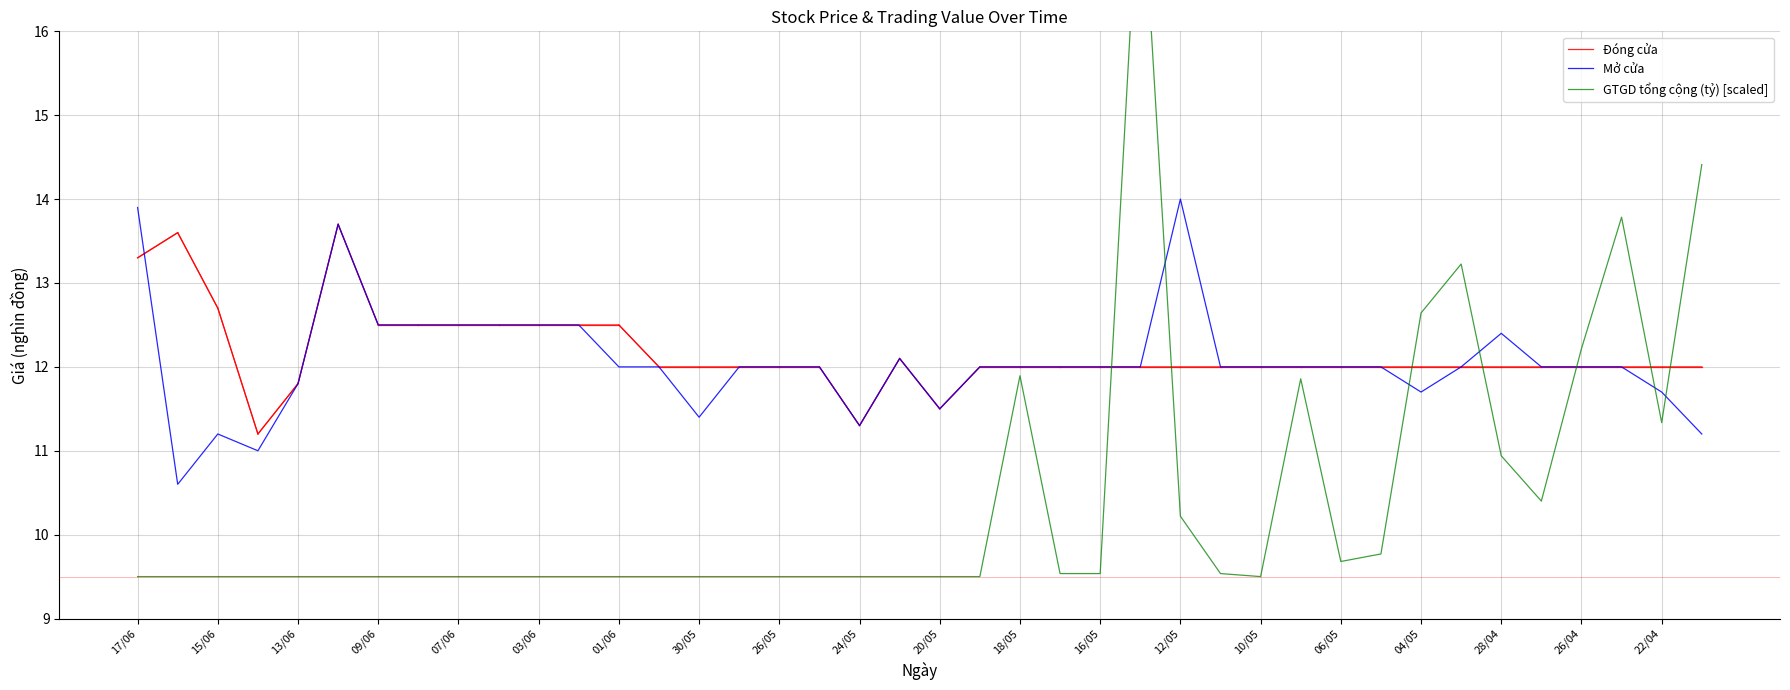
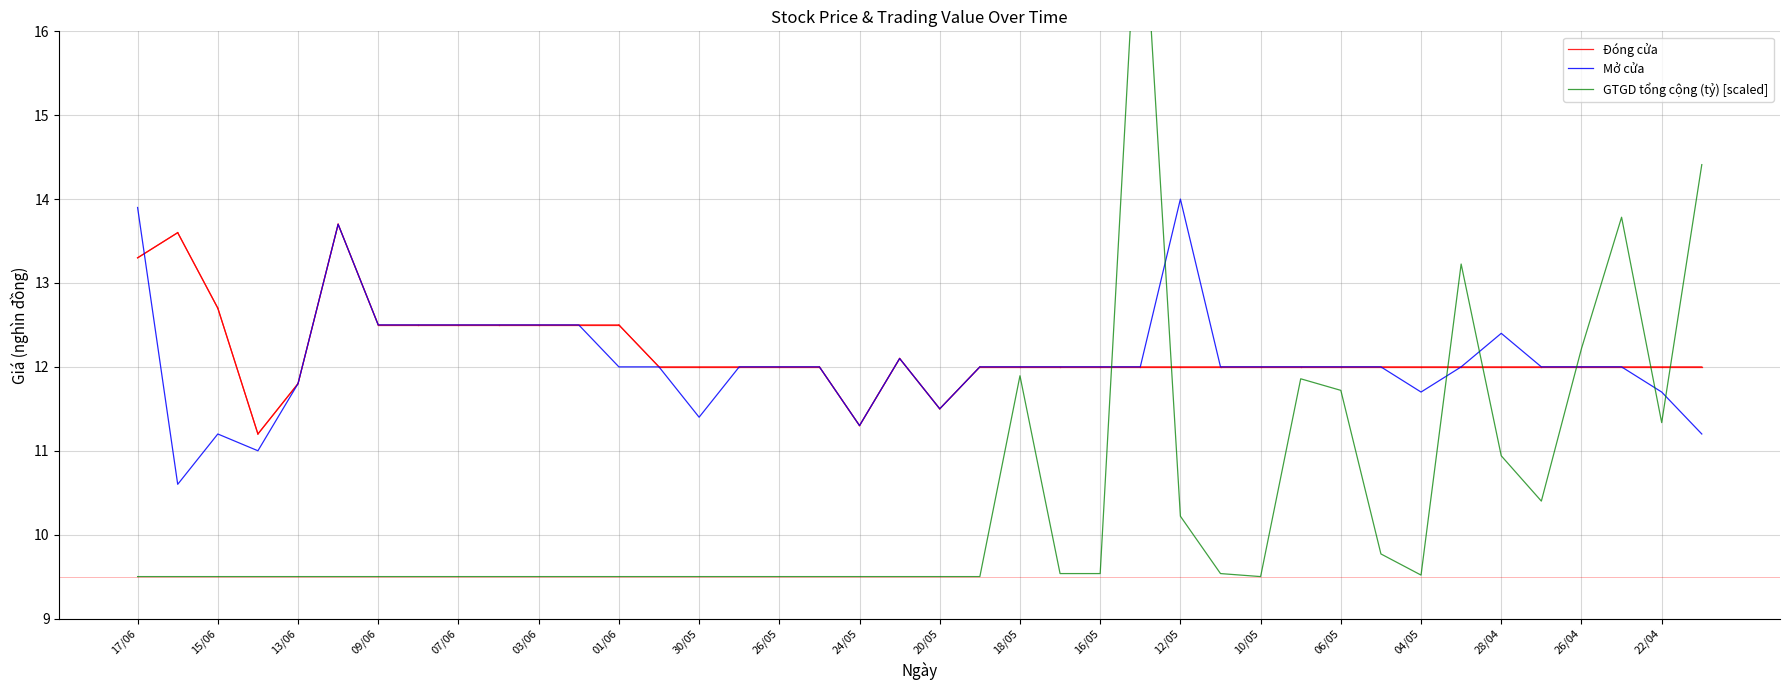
  {
    "Mở cửa": {
      "17/06": 13.9,
      "15/06": 11.2,
      "01/06": 12.0,
      "30/05": 11.4,
      "12/05": 14.0,
      "04/05": 11.7,
      "28/04": 12.4,
      "22/04": 11.7
    },
    "GTGD tổng cộng (tỷ) [scaled]": {
      "17/06": 9.5,
      "15/06": 9.5,
      "13/06": 9.5,
      "09/06": 9.5,
      "07/06": 9.5,
      "03/06": 9.5,
      "01/06": 9.5,
      "30/05": 9.5,
      "26/05": 9.5,
      "24/05": 9.5,
      "20/05": 9.5,
      "18/05": 11.9,
      "16/05": 9.5,
      "12/05": 10.2,
      "10/05": 9.5,
-     "06/05": 9.7,
-     "04/05": 12.6,
+     "06/05": 11.7,
+     "04/05": 9.5,
      "28/04": 10.9,
      "26/04": 12.2,
      "22/04": 11.3
    }
  }
